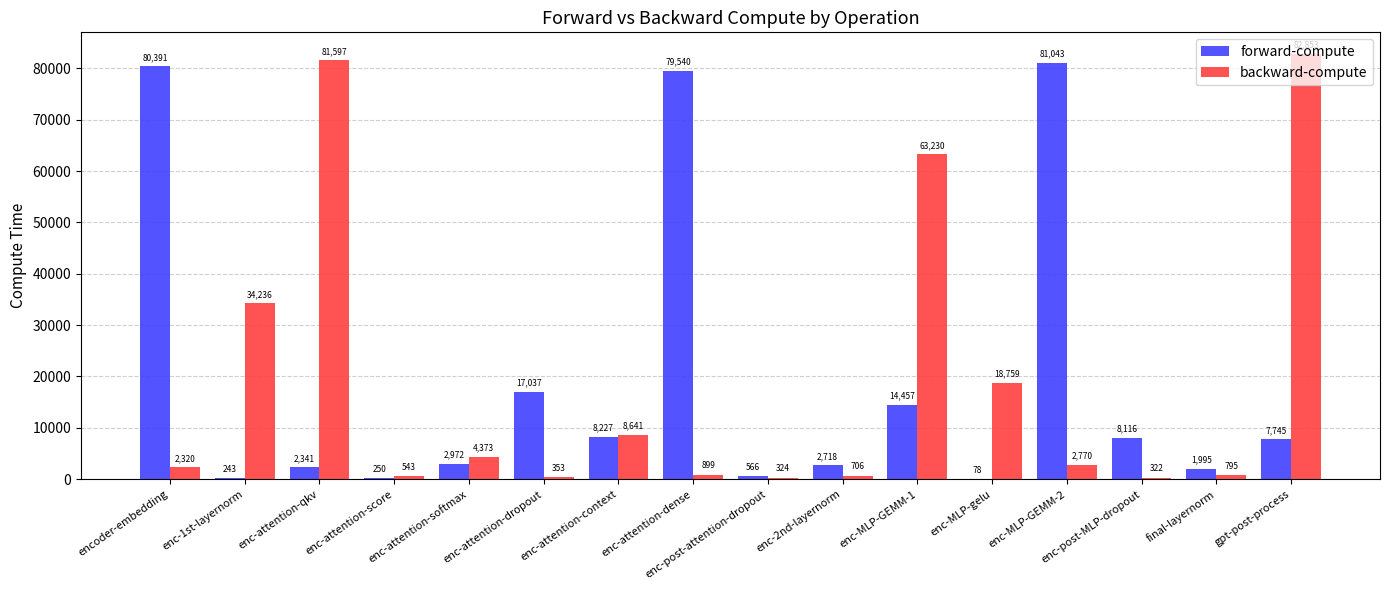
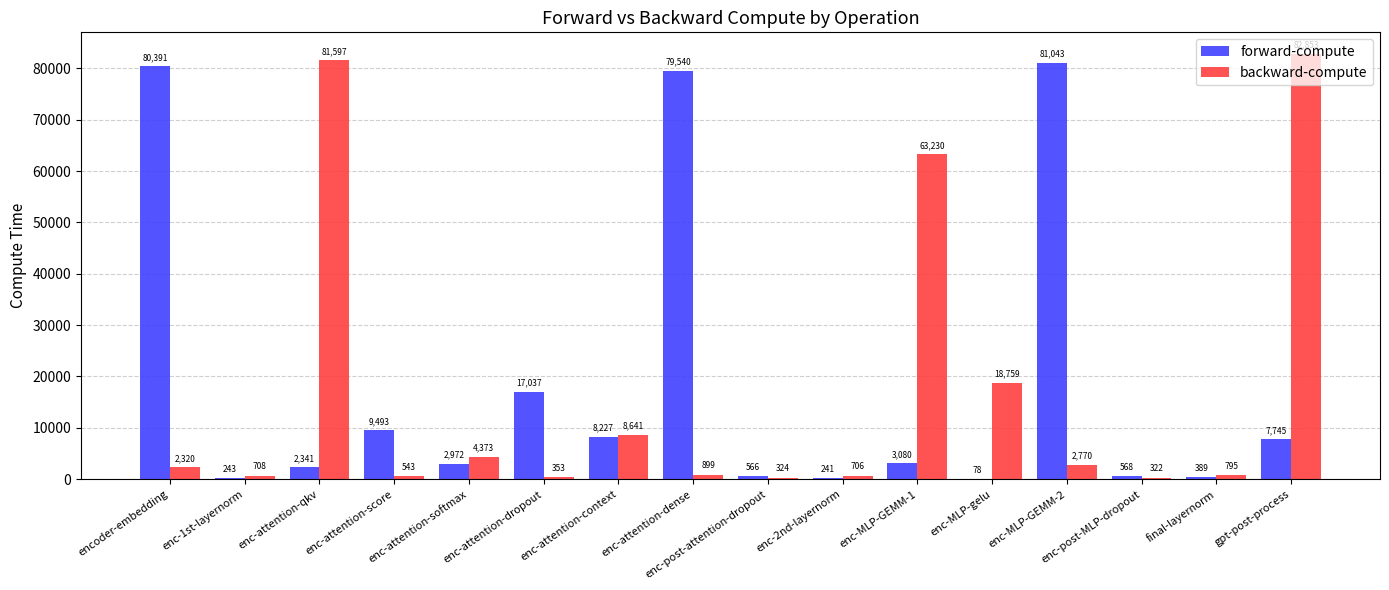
  {
    "forward-compute": {
      "encoder-embedding": "80,391",
      "enc-1st-layernorm": "243",
      "enc-attention-qkv": "2,341",
-     "enc-attention-score": "250",
+     "enc-attention-score": "9,493",
      "enc-attention-softmax": "2,972",
      "enc-attention-dropout": "17,037",
      "enc-attention-context": "8,227",
      "enc-attention-dense": "79,540",
      "enc-post-attention-dropout": "566",
-     "enc-2nd-layernorm": "2,718",
-     "enc-MLP-GEMM-1": "14,457",
+     "enc-2nd-layernorm": "241",
+     "enc-MLP-GEMM-1": "3,080",
      "enc-MLP-gelu": "78",
      "enc-MLP-GEMM-2": "81,043",
-     "enc-post-MLP-dropout": "8,116",
-     "final-layernorm": "1,995",
+     "enc-post-MLP-dropout": "568",
+     "final-layernorm": "389",
      "gpt-post-process": "7,745"
    },
    "backward-compute": {
      "encoder-embedding": "2,320",
-     "enc-1st-layernorm": "34,236",
+     "enc-1st-layernorm": "708",
      "enc-attention-qkv": "81,597",
      "enc-attention-score": "543",
      "enc-attention-softmax": "4,373",
      "enc-attention-dropout": "353",
      "enc-attention-context": "8,641",
      "enc-attention-dense": "899",
      "enc-post-attention-dropout": "324",
      "enc-2nd-layernorm": "706",
      "enc-MLP-GEMM-1": "63,230",
      "enc-MLP-gelu": "18,759",
      "enc-MLP-GEMM-2": "2,770",
      "enc-post-MLP-dropout": "322",
      "final-layernorm": "795"
    }
  }
